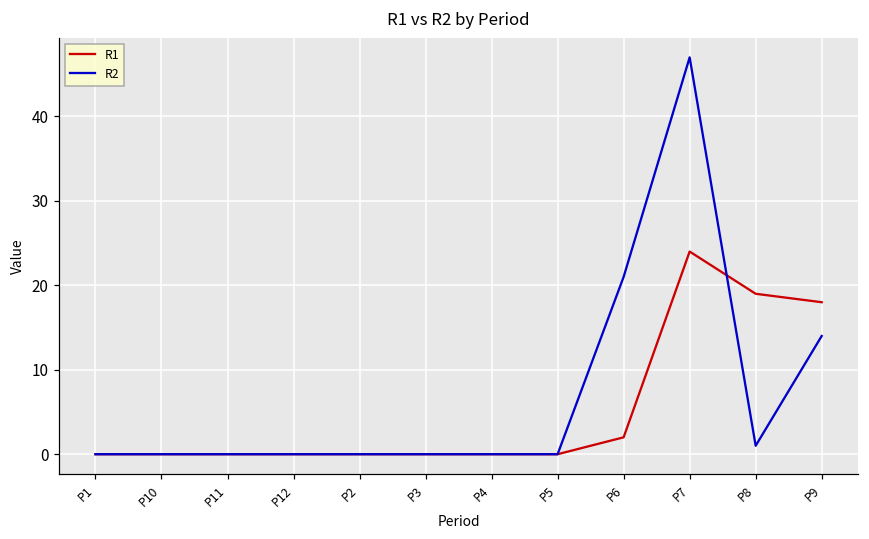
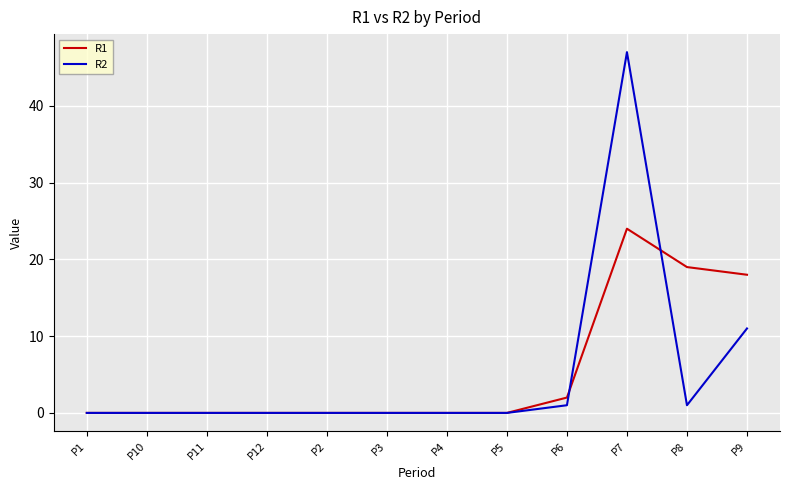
  {
    "R1": {
      "P6": 2,
      "P7": 24,
      "P8": 19,
      "P9": 18
    },
    "R2": {
-     "P6": 21,
+     "P6": 1,
      "P7": 47,
      "P8": 1,
-     "P9": 14
+     "P9": 11
    }
  }
